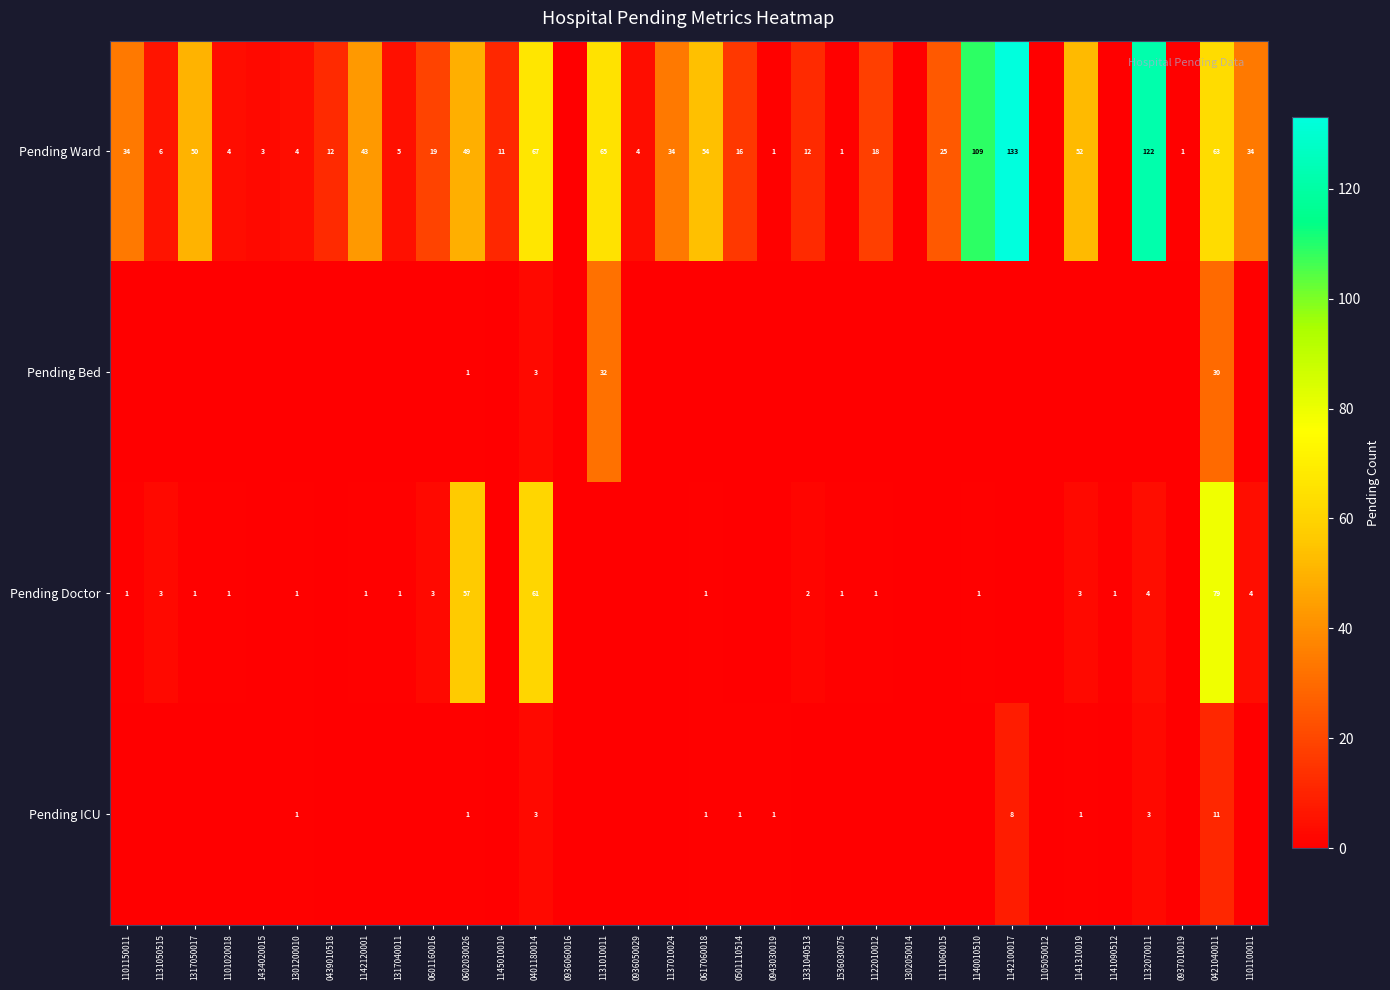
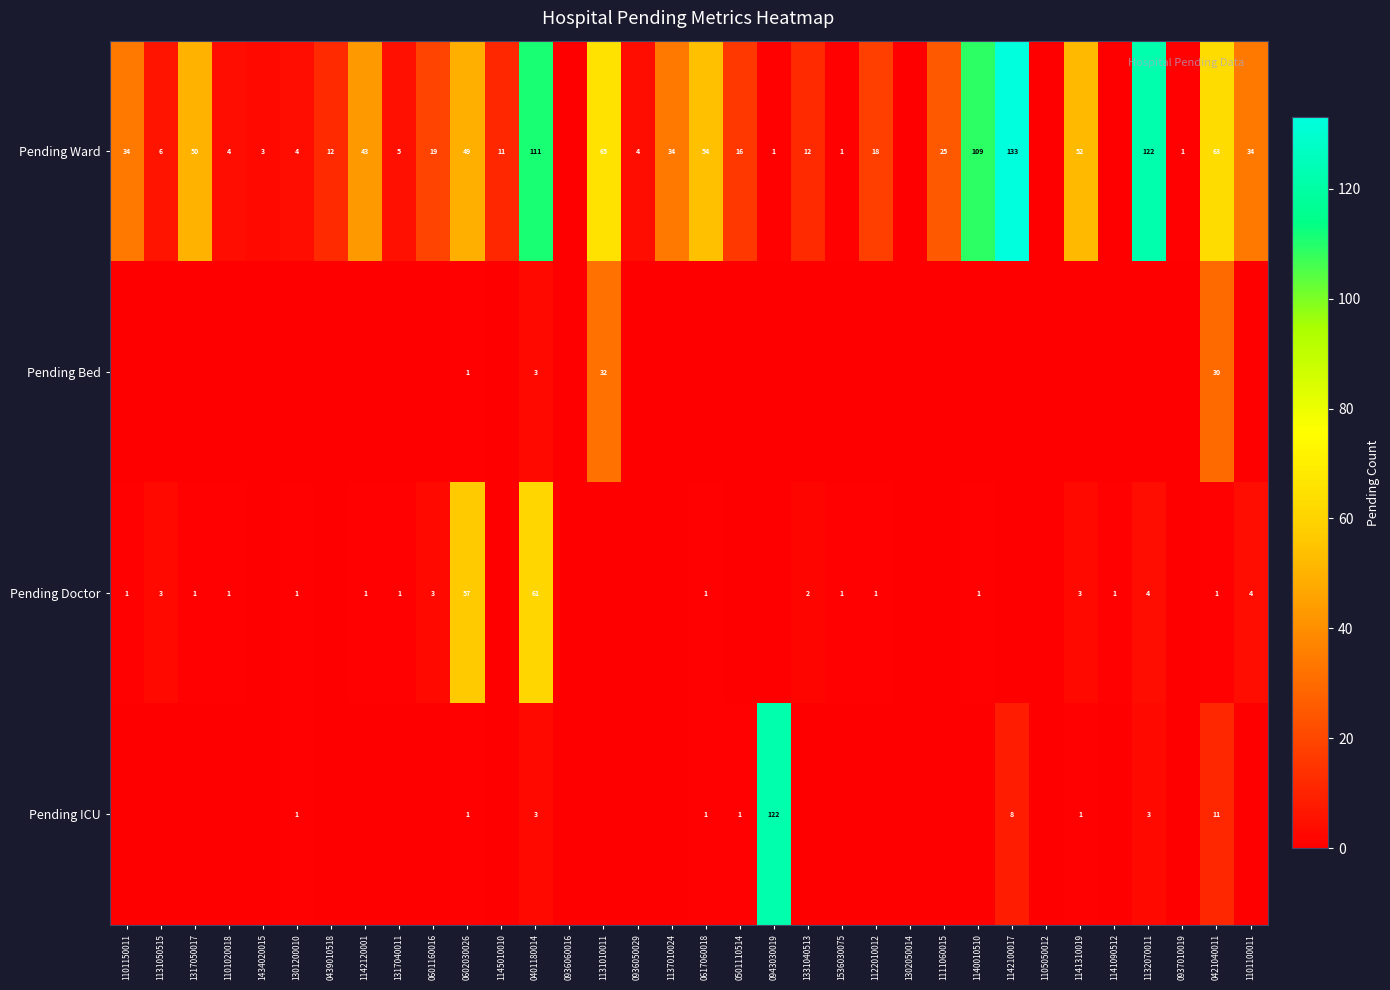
  {
    "Pending Ward": {
      "1101150011": 34,
      "1131050515": 6,
      "1317050017": 50,
      "1101020018": 4,
      "1434020015": 3,
      "1301200010": 4,
      "0439010518": 12,
      "1142120001": 43,
      "1317040011": 5,
      "0601160016": 19,
      "0602030026": 49,
      "1145010010": 11,
-     "0401180014": 67,
+     "0401180014": 111,
      "1131010011": 65,
      "0936050029": 4,
      "1137010024": 34,
      "0617060018": 54,
      "0501110514": 16,
      "0943030019": 1,
      "1331040513": 12,
      "1536030075": 1,
      "1122010012": 18,
      "1111060015": 25,
      "1140010510": 109,
      "1142100017": 133,
      "1141310019": 52,
      "1132070011": 122,
      "0421040011": 63,
      "1101100011": 34
    },
    "Pending Bed": {
      "0602030026": 1,
      "0401180014": 3,
      "1131010011": 32,
      "0421040011": 30
    },
    "Pending Doctor": {
      "1101150011": 1,
      "1131050515": 3,
      "1317050017": 1,
      "1101020018": 1,
      "1301200010": 1,
      "1142120001": 1,
      "1317040011": 1,
      "0601160016": 3,
      "0602030026": 57,
      "0401180014": 61,
      "0617060018": 1,
      "1331040513": 2,
      "1536030075": 1,
      "1122010012": 1,
      "1140010510": 1,
      "1141310019": 3,
      "1141090512": 1,
      "1132070011": 4,
-     "0421040011": 79,
+     "0421040011": 1,
      "1101100011": 4
    },
    "Pending ICU": {
      "1301200010": 1,
      "0602030026": 1,
      "0401180014": 3,
      "0617060018": 1,
      "0501110514": 1,
-     "0943030019": 1,
+     "0943030019": 122,
      "1142100017": 8,
      "1141310019": 1,
      "1132070011": 3,
      "0421040011": 11
    }
  }
